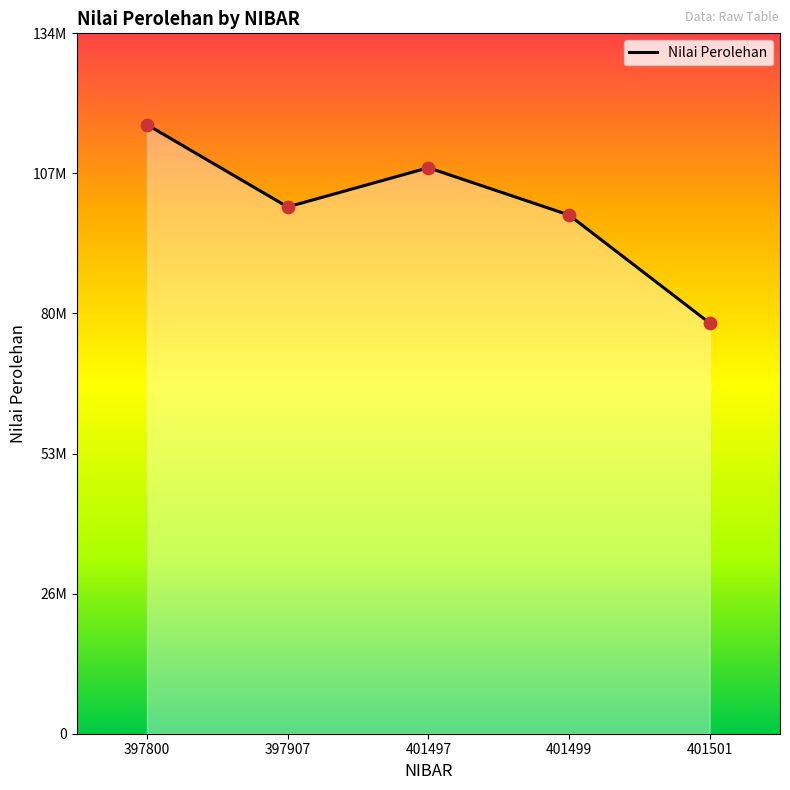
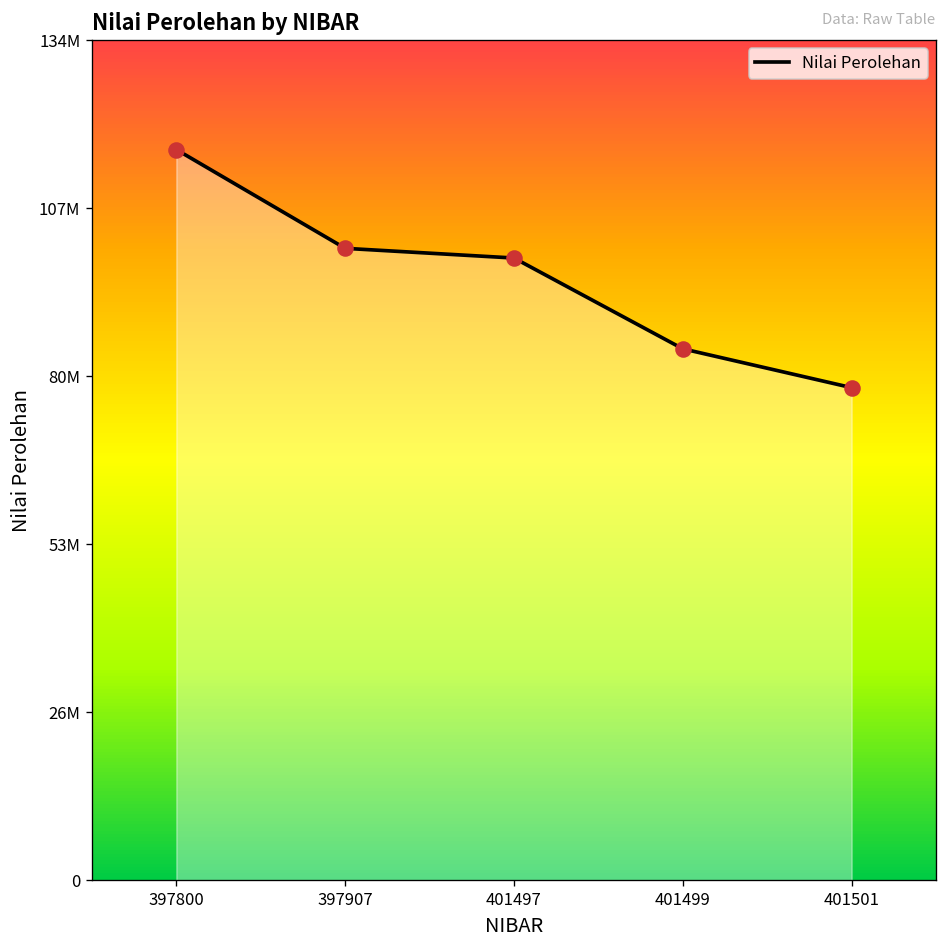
  {
    "397800": 117000000,
    "397907": 101000000,
-   "401497": 108000000,
-   "401499": 99000000,
+   "401497": 99000000,
+   "401499": 85000000,
    "401501": 79000000
  }
